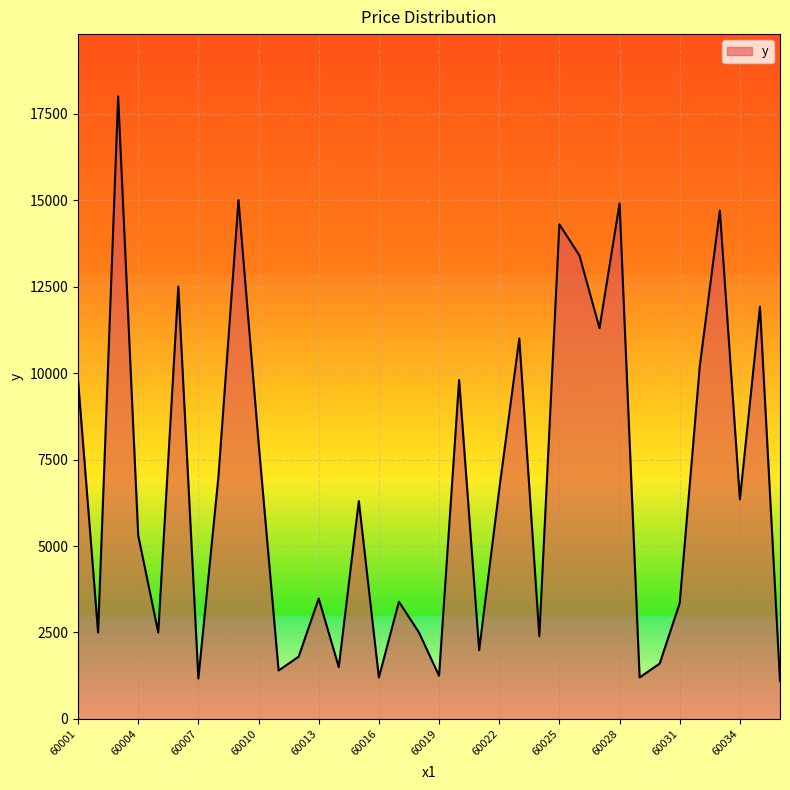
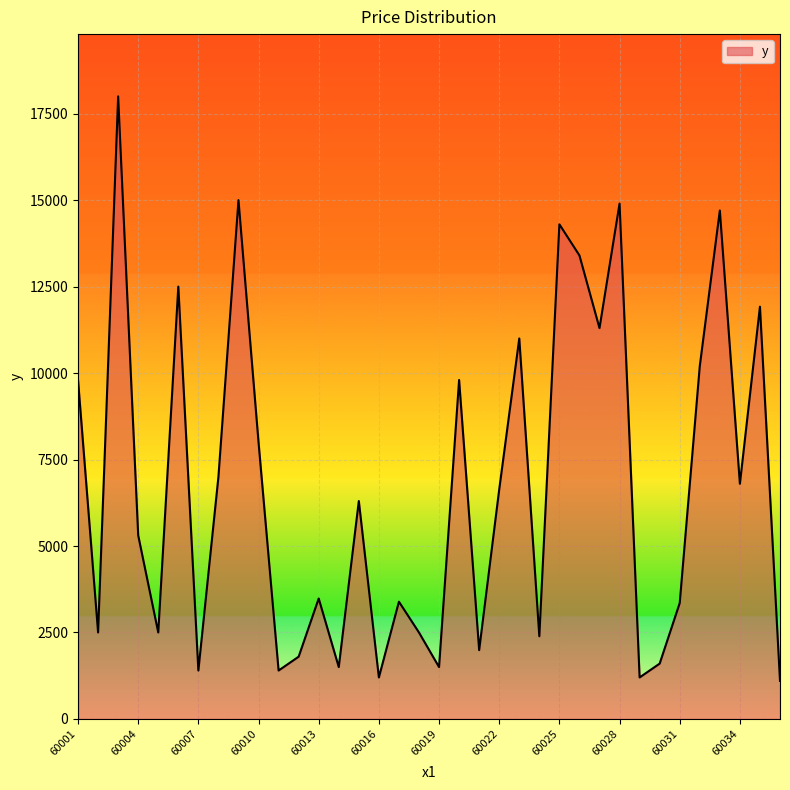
  {
    "60001": 9800,
    "60004": 5300,
-   "60007": 1200,
+   "60007": 1400,
    "60010": 8000,
    "60013": 3500,
    "60016": 1200,
-   "60019": 1200,
+   "60019": 1500,
    "60022": 6600,
    "60025": 14300,
    "60028": 14900,
    "60031": 3400,
-   "60034": 6300
+   "60034": 6800
  }
